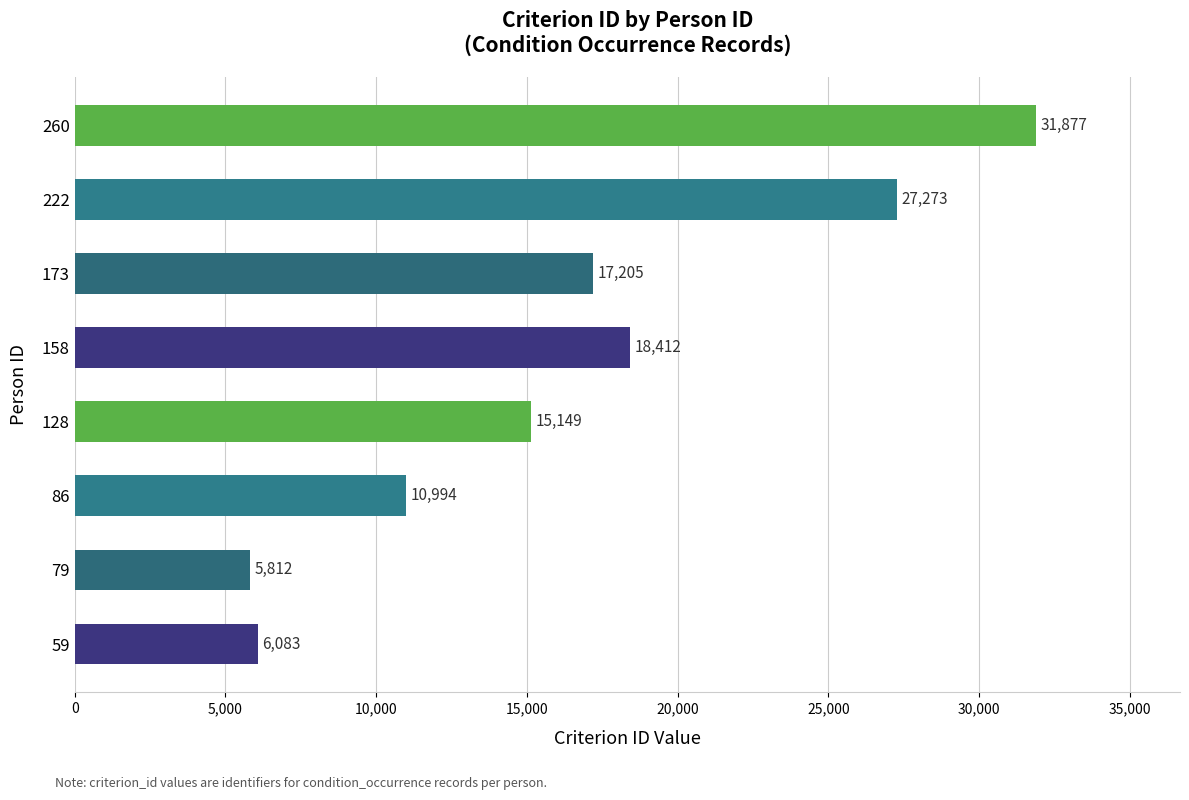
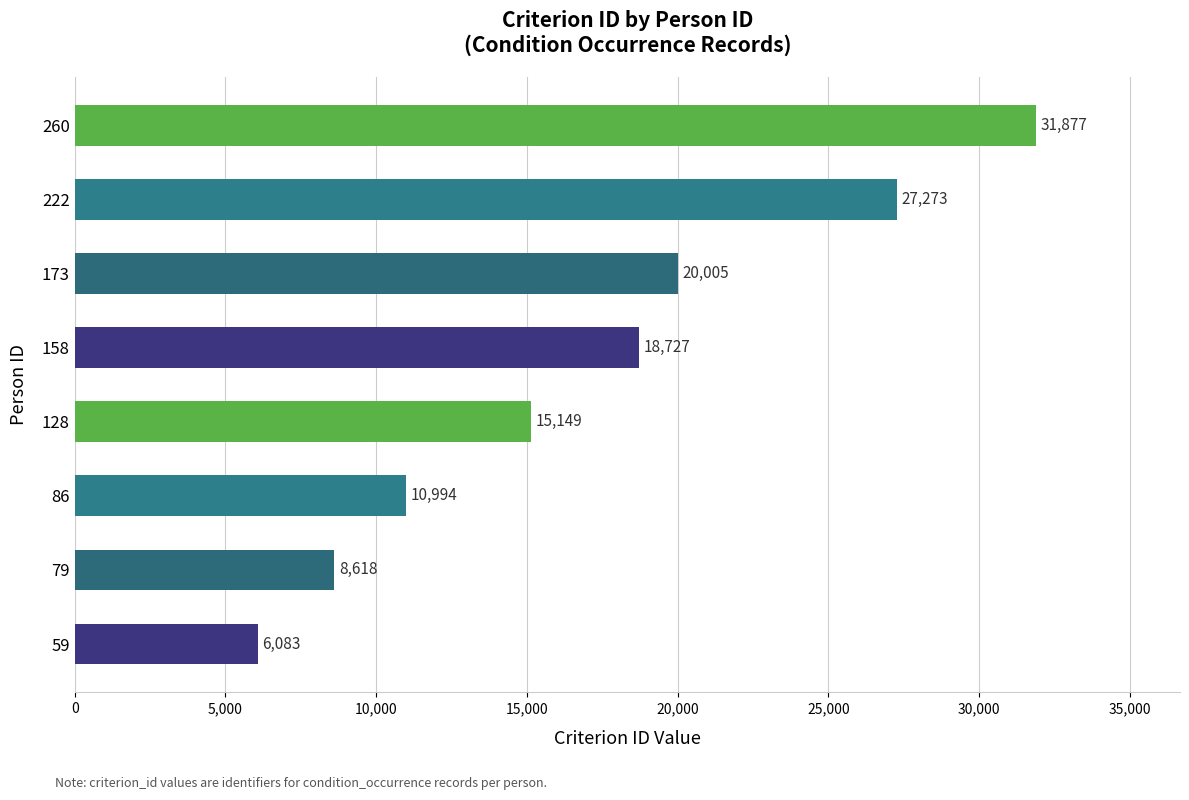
  {
    "260": "31,877",
    "222": "27,273",
-   "173": "17,205",
-   "158": "18,412",
+   "173": "20,005",
+   "158": "18,727",
    "128": "15,149",
    "86": "10,994",
-   "79": "5,812",
+   "79": "8,618",
    "59": "6,083"
  }
